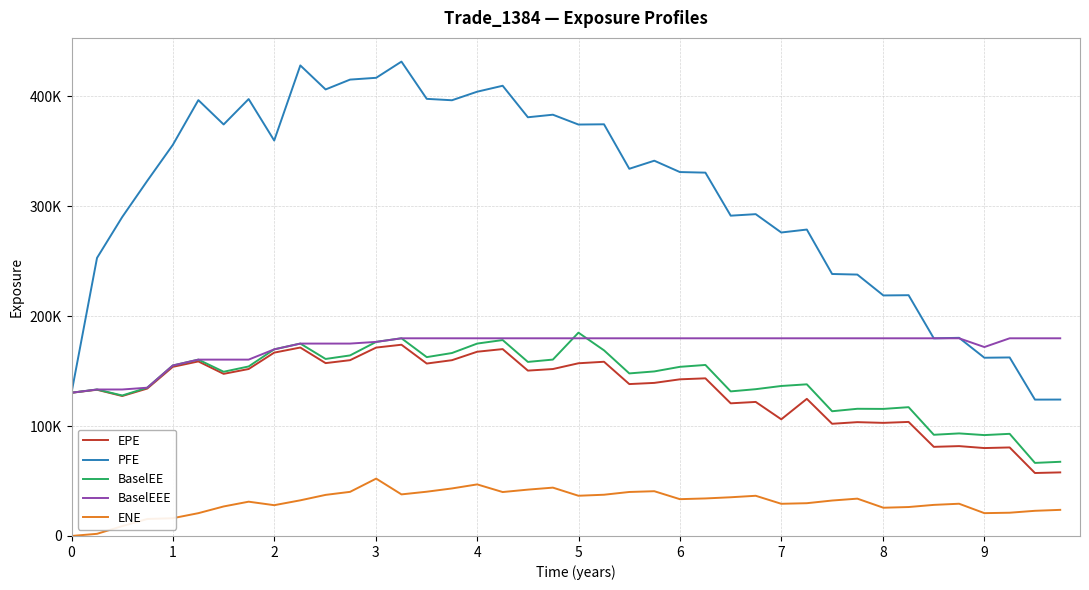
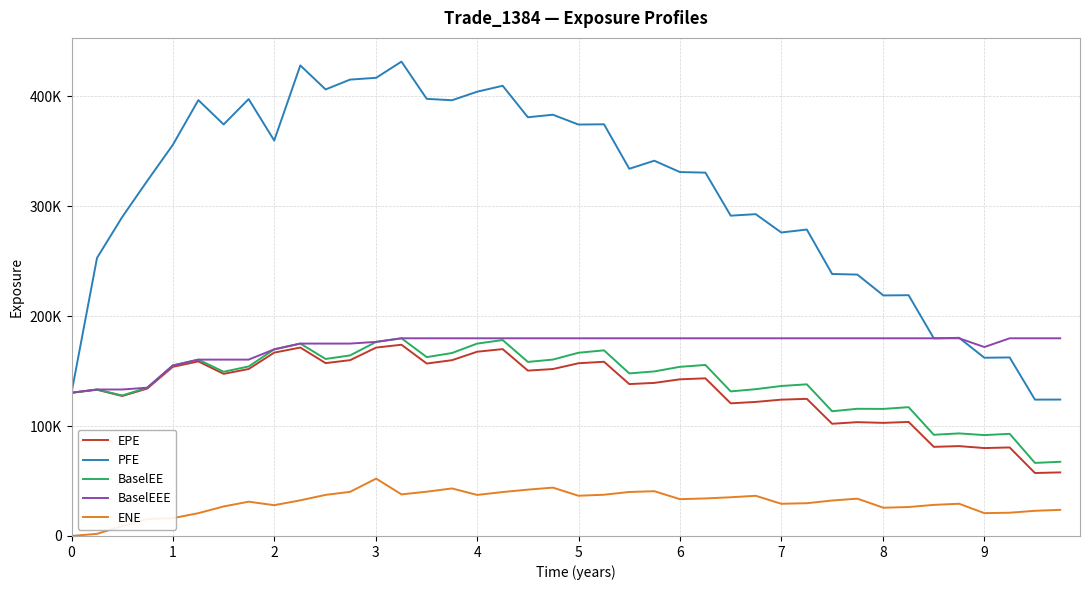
  {
    "EPE": {
      "2": 167000,
      "3": 171000,
      "4": 168000,
      "5": 157000,
      "6": 143000,
-     "7": 106000,
+     "7": 124000,
      "9": 80000
    },
    "PFE": {
      "1": 356000,
      "2": 360000,
      "3": 417000,
      "4": 404000,
      "5": 374000,
      "6": 331000,
      "7": 276000,
      "9": 162000
    },
    "BaselEE": {
      "4": 175000,
-     "5": 185000,
+     "5": 167000,
      "6": 154000,
      "7": 136000,
      "9": 92000
    },
    "BaselEEE": {
      "4": 180000,
      "5": 180000,
      "6": 180000,
      "7": 180000,
      "9": 172000
    },
    "ENE": {
      "0": 0,
      "2": 28000,
      "3": 52000,
-     "4": 47000,
+     "4": 37000,
      "5": 37000,
      "6": 33000,
      "7": 29000,
      "9": 21000
    }
  }
